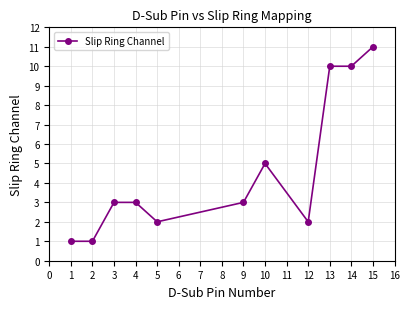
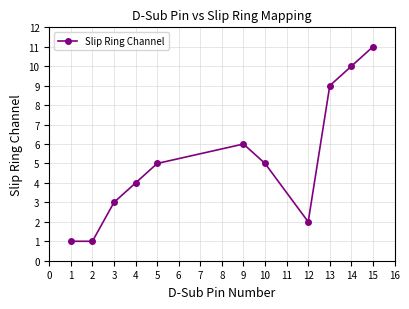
  {
    "1": 1,
    "2": 1,
    "3": 3,
-   "4": 3,
-   "5": 2,
-   "9": 3,
+   "4": 4,
+   "5": 5,
+   "9": 6,
    "10": 5,
    "12": 2,
-   "13": 10,
+   "13": 9,
    "14": 10,
    "15": 11
  }
